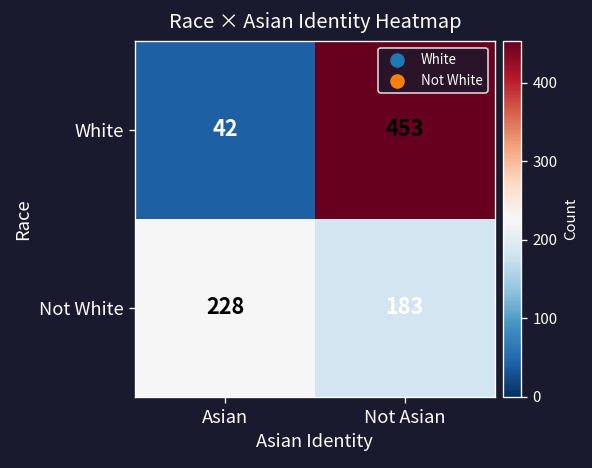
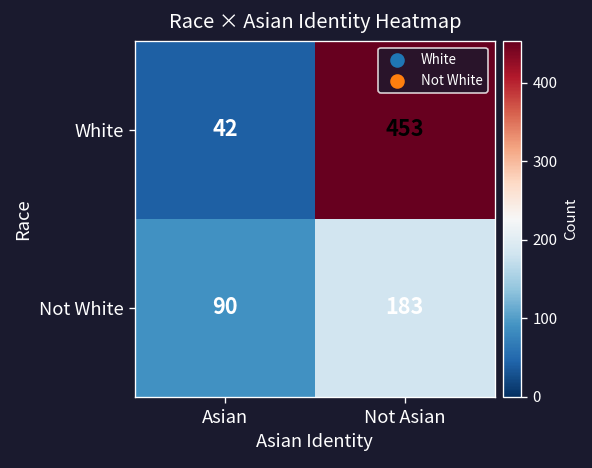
  {
    "White": {
      "Asian": 42,
      "Not Asian": 453
    },
    "Not White": {
-     "Asian": 228
+     "Asian": 90
    }
  }
